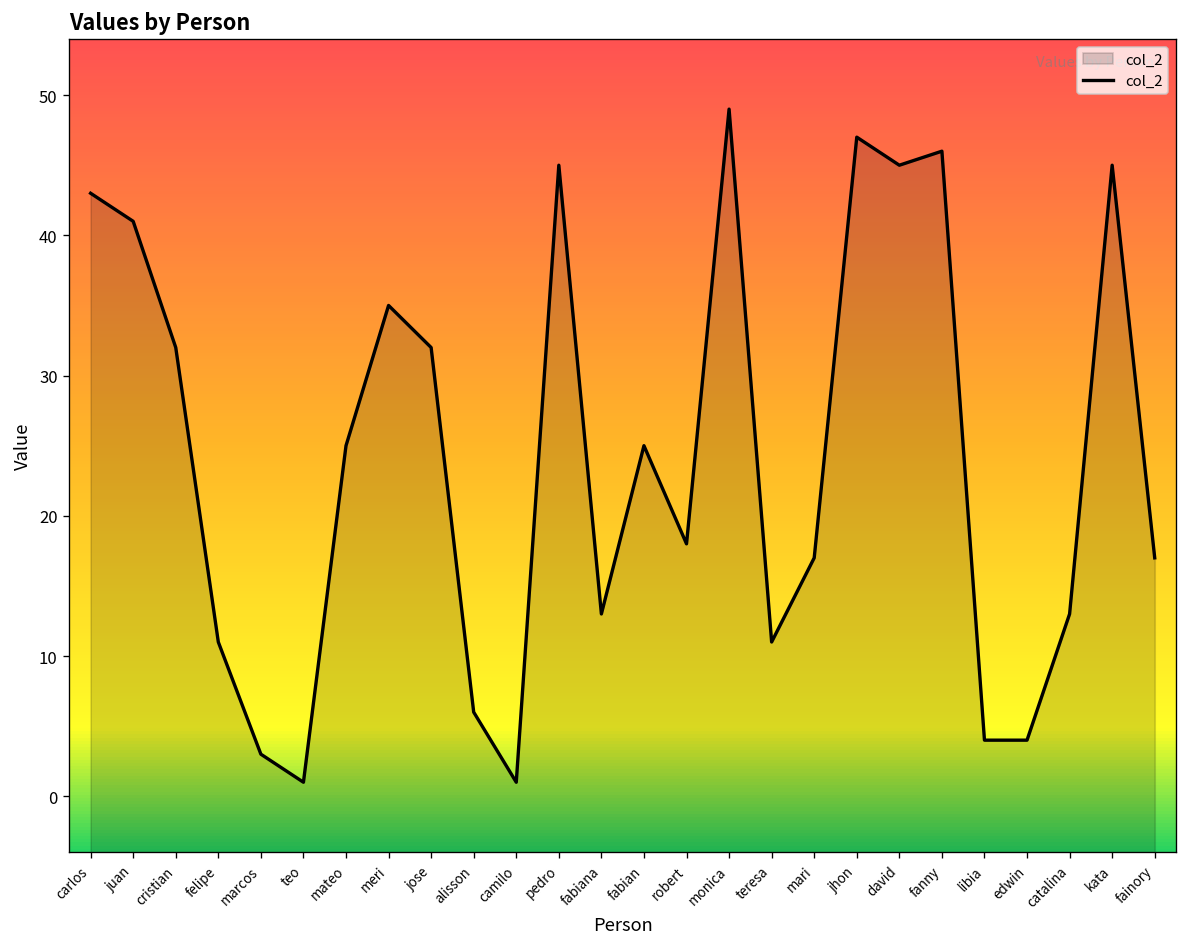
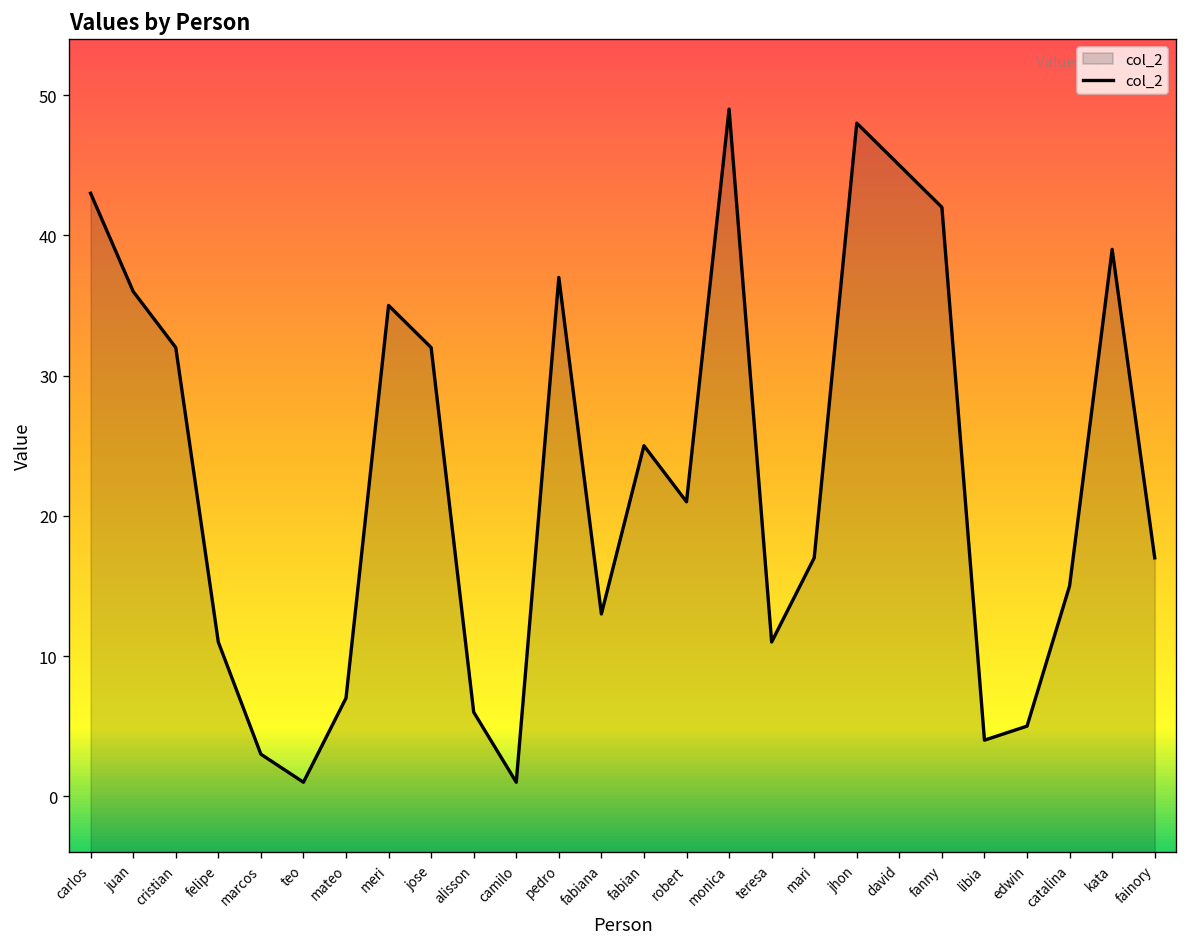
  {
    "carlos": 43,
-   "juan": 41,
+   "juan": 36,
    "cristian": 32,
    "felipe": 11,
    "marcos": 3,
    "teo": 1,
-   "mateo": 25,
+   "mateo": 7,
    "meri": 35,
    "jose": 32,
    "alisson": 6,
    "camilo": 1,
-   "pedro": 45,
+   "pedro": 37,
    "fabiana": 13,
    "fabian": 25,
-   "robert": 18,
+   "robert": 21,
    "monica": 49,
    "teresa": 11,
    "mari": 17,
-   "jhon": 47,
+   "jhon": 48,
    "david": 45,
-   "fanny": 46,
+   "fanny": 42,
    "libia": 4,
-   "edwin": 4,
-   "catalina": 13,
-   "kata": 45,
+   "edwin": 5,
+   "catalina": 15,
+   "kata": 39,
    "fainory": 17
  }
